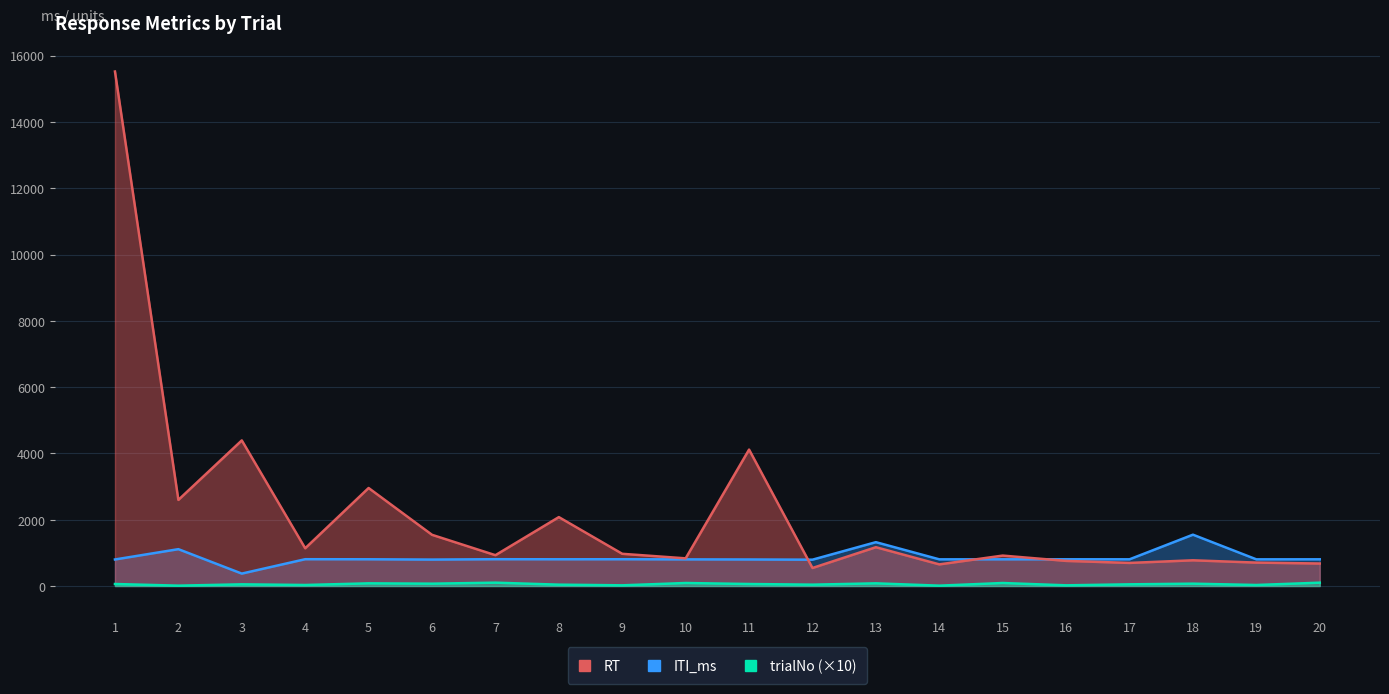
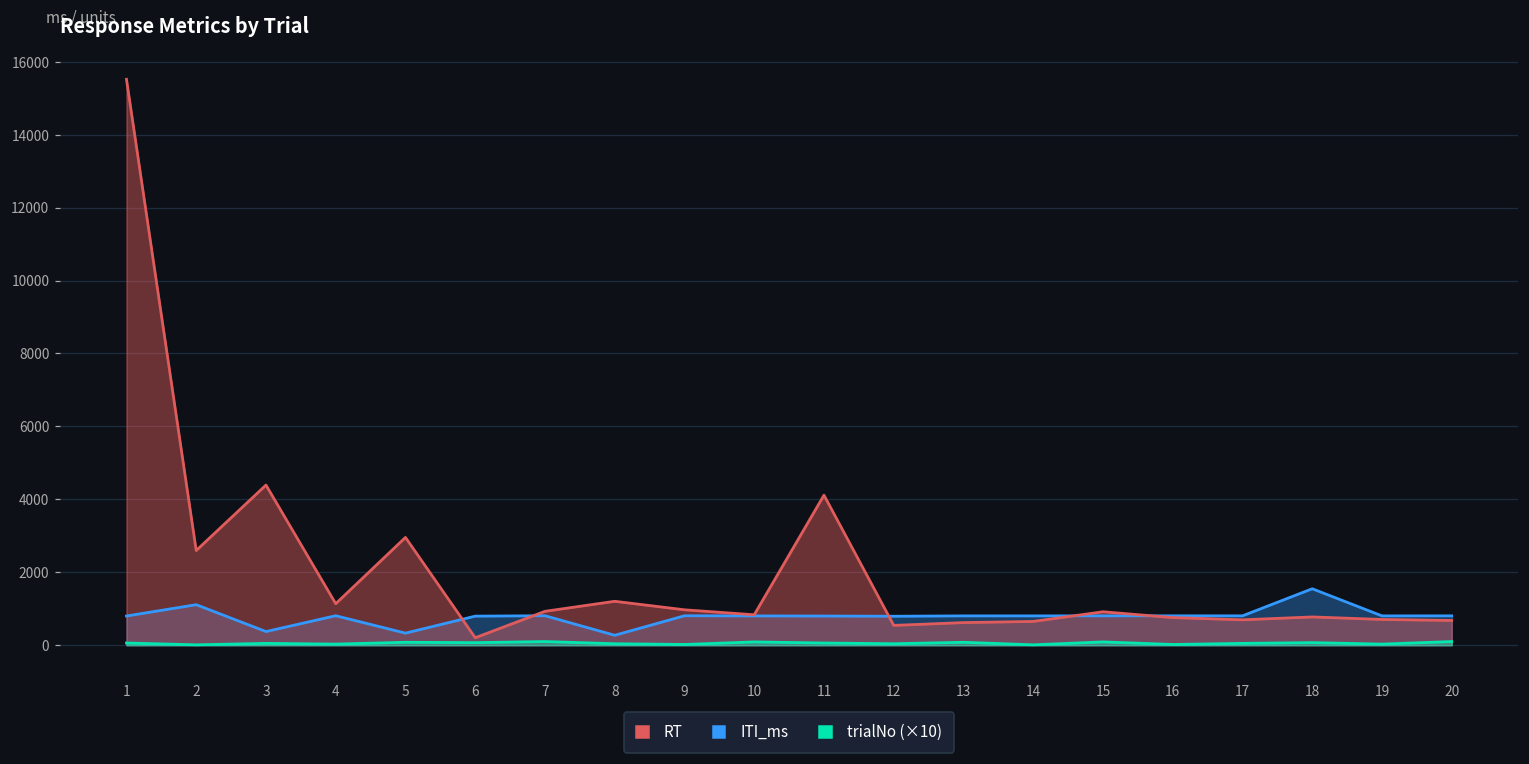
  {
    "ITI_ms": {
      "1": 800,
      "2": 1100,
      "3": 400,
      "4": 800,
-     "5": 800,
+     "5": 300,
      "6": 800,
      "7": 800,
-     "8": 800,
+     "8": 300,
      "9": 800,
      "11": 800,
      "12": 800,
-     "13": 1300,
+     "13": 800,
      "14": 800,
      "15": 800,
      "17": 800,
      "18": 1500,
      "19": 800,
      "20": 800
    },
    "RT": {
      "1": 15500,
      "2": 2600,
      "3": 4400,
      "4": 1100,
      "5": 3000,
-     "6": 1500,
+     "6": 200,
      "7": 900,
-     "8": 2100,
+     "8": 1200,
      "9": 1000,
      "11": 4100,
      "12": 500,
-     "13": 1200,
+     "13": 600,
      "14": 700,
      "15": 900,
      "17": 700,
      "18": 800,
      "19": 700,
      "20": 700
    },
    "trialNo (×10)": {
      "1": 100,
      "2": 0,
      "3": 100,
      "4": 0,
      "5": 100,
      "6": 100,
      "7": 100,
      "8": 0,
      "9": 0,
      "10": 100,
      "11": 100,
      "12": 0,
      "13": 100,
      "14": 0,
      "15": 100,
      "16": 0,
      "17": 100,
      "18": 100,
      "19": 0,
      "20": 100
    }
  }
